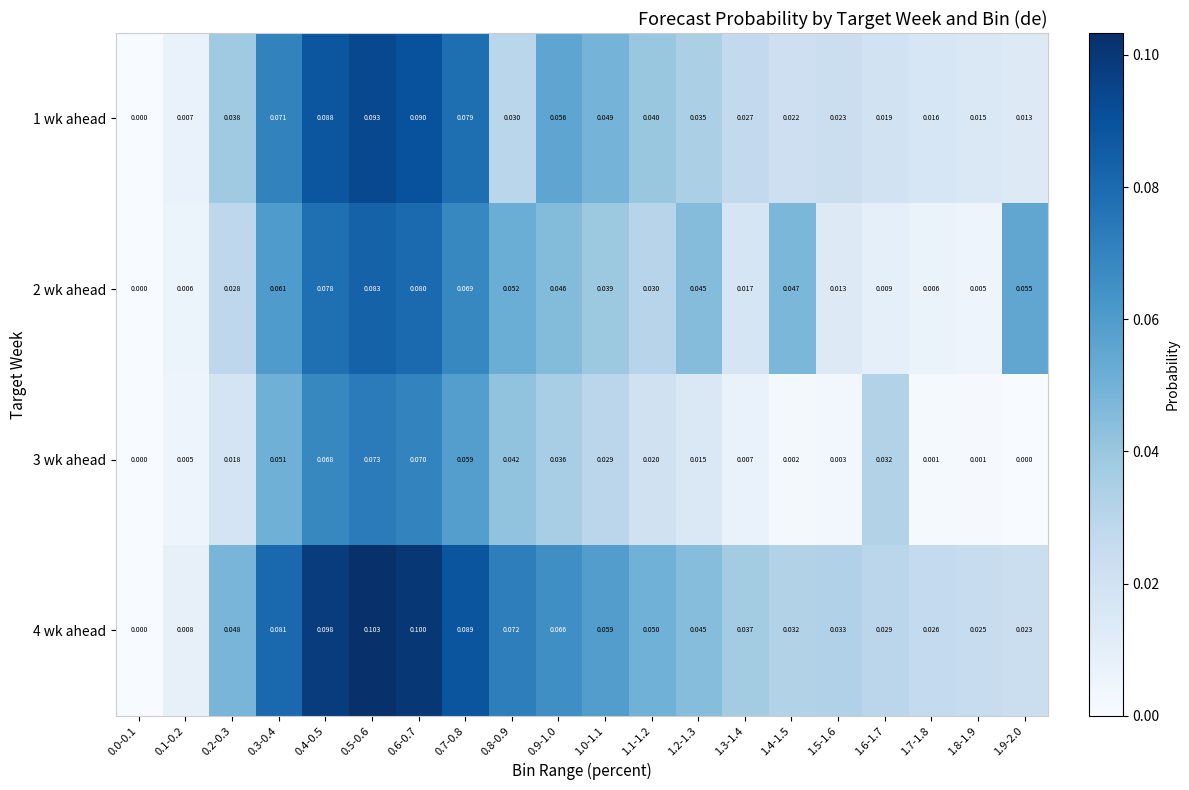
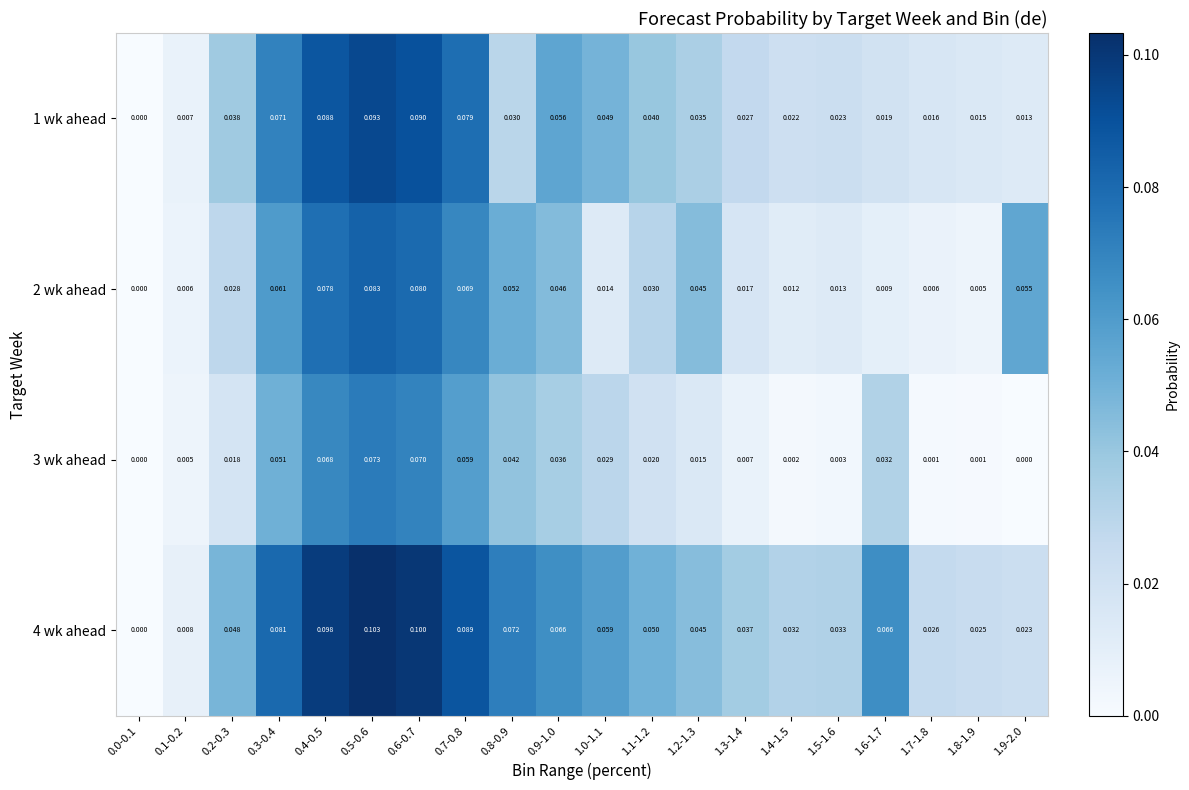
  {
    "1 wk ahead": {
      "0.0-0.1": 0.000,
      "0.1-0.2": 0.007,
      "0.2-0.3": 0.038,
      "0.3-0.4": 0.071,
      "0.4-0.5": 0.088,
      "0.5-0.6": 0.093,
      "0.6-0.7": 0.090,
      "0.7-0.8": 0.079,
      "0.8-0.9": 0.030,
      "0.9-1.0": 0.056,
      "1.0-1.1": 0.049,
      "1.1-1.2": 0.040,
      "1.2-1.3": 0.035,
      "1.3-1.4": 0.027,
      "1.4-1.5": 0.022,
      "1.5-1.6": 0.023,
      "1.6-1.7": 0.019,
      "1.7-1.8": 0.016,
      "1.8-1.9": 0.015,
      "1.9-2.0": 0.013
    },
    "2 wk ahead": {
      "0.0-0.1": 0.000,
      "0.1-0.2": 0.006,
      "0.2-0.3": 0.028,
      "0.3-0.4": 0.061,
      "0.4-0.5": 0.078,
      "0.5-0.6": 0.083,
      "0.6-0.7": 0.080,
      "0.7-0.8": 0.069,
      "0.8-0.9": 0.052,
      "0.9-1.0": 0.046,
-     "1.0-1.1": 0.039,
+     "1.0-1.1": 0.014,
      "1.1-1.2": 0.030,
      "1.2-1.3": 0.045,
      "1.3-1.4": 0.017,
-     "1.4-1.5": 0.047,
+     "1.4-1.5": 0.012,
      "1.5-1.6": 0.013,
      "1.6-1.7": 0.009,
      "1.7-1.8": 0.006,
      "1.8-1.9": 0.005,
      "1.9-2.0": 0.055
    },
    "3 wk ahead": {
      "0.0-0.1": 0.000,
      "0.1-0.2": 0.005,
      "0.2-0.3": 0.018,
      "0.3-0.4": 0.051,
      "0.4-0.5": 0.068,
      "0.5-0.6": 0.073,
      "0.6-0.7": 0.070,
      "0.7-0.8": 0.059,
      "0.8-0.9": 0.042,
      "0.9-1.0": 0.036,
      "1.0-1.1": 0.029,
      "1.1-1.2": 0.020,
      "1.2-1.3": 0.015,
      "1.3-1.4": 0.007,
      "1.4-1.5": 0.002,
      "1.5-1.6": 0.003,
      "1.6-1.7": 0.032,
      "1.7-1.8": 0.001,
      "1.8-1.9": 0.001,
      "1.9-2.0": 0.000
    },
    "4 wk ahead": {
      "0.0-0.1": 0.000,
      "0.1-0.2": 0.008,
      "0.2-0.3": 0.048,
      "0.3-0.4": 0.081,
      "0.4-0.5": 0.098,
      "0.5-0.6": 0.103,
      "0.6-0.7": 0.100,
      "0.7-0.8": 0.089,
      "0.8-0.9": 0.072,
      "0.9-1.0": 0.066,
      "1.0-1.1": 0.059,
      "1.1-1.2": 0.050,
      "1.2-1.3": 0.045,
      "1.3-1.4": 0.037,
      "1.4-1.5": 0.032,
      "1.5-1.6": 0.033,
-     "1.6-1.7": 0.029,
+     "1.6-1.7": 0.066,
      "1.7-1.8": 0.026,
      "1.8-1.9": 0.025,
      "1.9-2.0": 0.023
    }
  }
